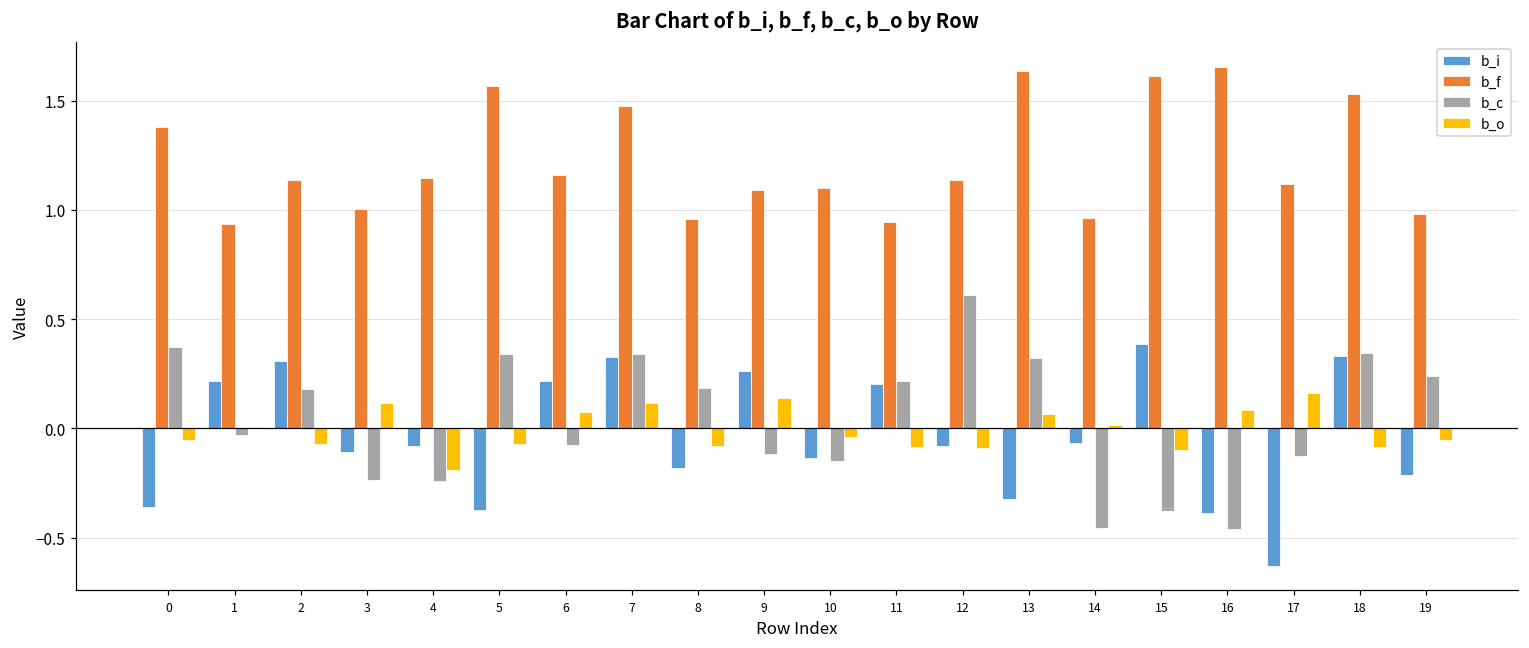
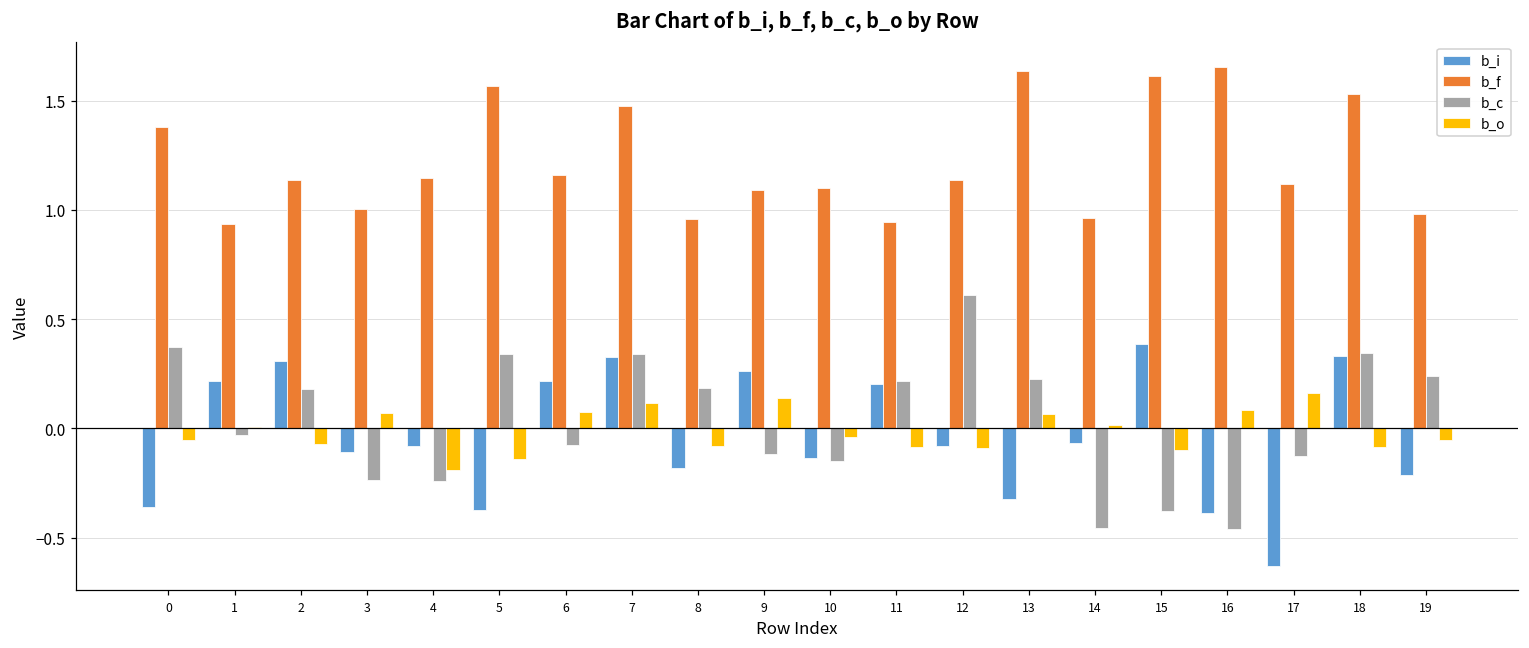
  {
    "b_i": {
      "0": -0.36,
      "1": 0.22,
      "2": 0.31,
      "3": -0.11,
      "4": -0.08,
      "5": -0.37,
      "6": 0.21,
      "7": 0.33,
      "8": -0.18,
      "9": 0.26,
      "10": -0.13,
      "11": 0.20,
      "12": -0.08,
      "13": -0.32,
      "14": -0.07,
      "15": 0.39,
      "16": -0.39,
      "17": -0.63,
      "18": 0.33,
      "19": -0.21
    },
    "b_f": {
      "0": 1.38,
      "1": 0.93,
      "2": 1.14,
      "3": 1.00,
      "4": 1.15,
      "5": 1.56,
      "6": 1.16,
      "7": 1.48,
      "8": 0.96,
      "9": 1.09,
      "10": 1.10,
      "11": 0.94,
      "12": 1.13,
      "13": 1.63,
      "14": 0.96,
      "15": 1.61,
      "16": 1.65,
      "17": 1.12,
      "18": 1.53,
      "19": 0.98
    },
    "b_c": {
      "0": 0.37,
      "1": -0.03,
      "2": 0.18,
      "3": -0.24,
      "4": -0.24,
      "5": 0.34,
      "6": -0.08,
      "7": 0.34,
      "8": 0.19,
      "9": -0.12,
      "10": -0.15,
      "11": 0.21,
      "12": 0.61,
-     "13": 0.32,
+     "13": 0.22,
      "14": -0.46,
      "15": -0.38,
      "16": -0.46,
      "17": -0.13,
      "18": 0.34,
      "19": 0.24
    },
    "b_o": {
      "0": -0.06,
      "2": -0.07,
-     "3": 0.11,
+     "3": 0.07,
      "4": -0.19,
-     "5": -0.07,
+     "5": -0.14,
      "6": 0.07,
      "7": 0.12,
      "8": -0.08,
      "9": 0.14,
      "10": -0.04,
      "11": -0.09,
      "12": -0.09,
      "13": 0.06,
      "14": 0.02,
      "15": -0.10,
      "16": 0.09,
      "17": 0.16,
      "18": -0.09,
      "19": -0.05
    }
  }
